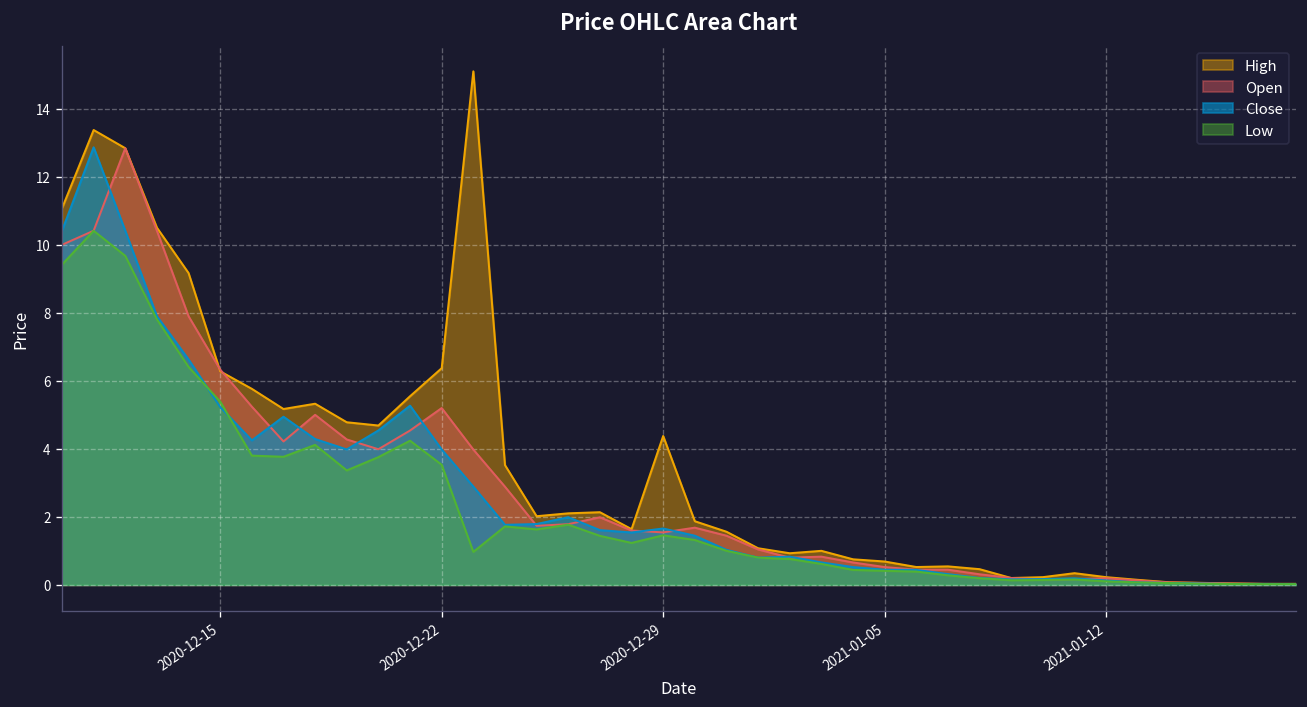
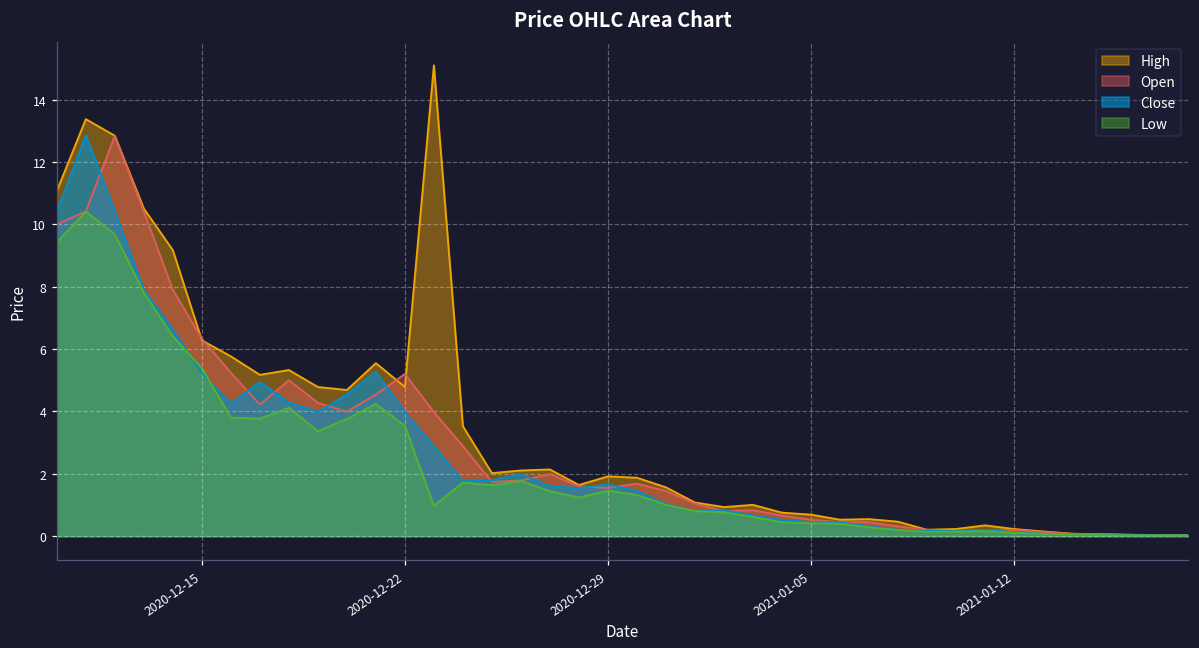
  {
    "High": {
-     "2020-12-22": 6.4,
-     "2020-12-29": 4.4,
+     "2020-12-22": 4.8,
+     "2020-12-29": 1.9,
      "2021-01-05": 0.7
    },
    "Open": {
      "2020-12-22": 5.2
    },
    "Close": {
      "2020-12-15": 5.2,
      "2020-12-22": 4.0,
      "2020-12-29": 1.7
    },
    "Low": {
      "2020-12-15": 5.4,
      "2020-12-22": 3.5
    }
  }
